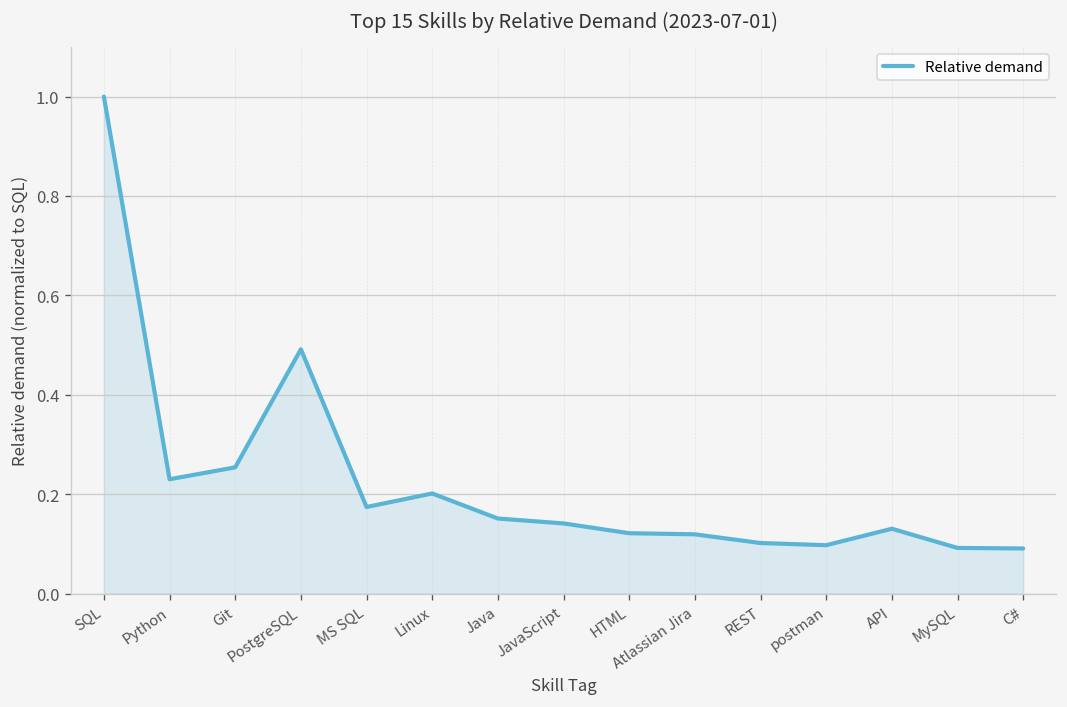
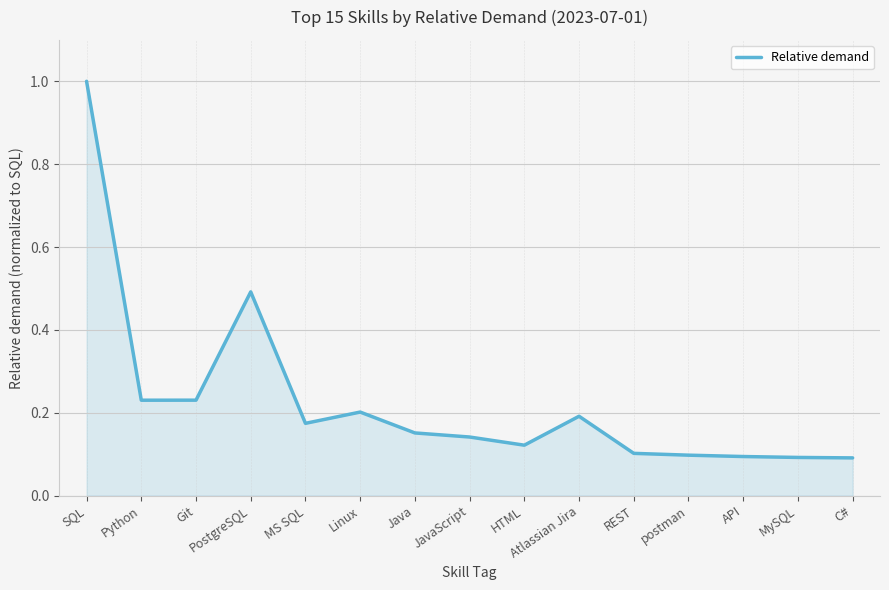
  {
    "SQL": 1.00,
    "Python": 0.23,
-   "Git": 0.25,
+   "Git": 0.23,
    "PostgreSQL": 0.49,
    "MS SQL": 0.17,
    "Linux": 0.20,
    "Java": 0.15,
    "JavaScript": 0.14,
    "HTML": 0.12,
-   "Atlassian Jira": 0.12,
+   "Atlassian Jira": 0.19,
    "REST": 0.10,
    "postman": 0.10,
-   "API": 0.13,
+   "API": 0.09,
    "MySQL": 0.09,
    "C#": 0.09
  }
